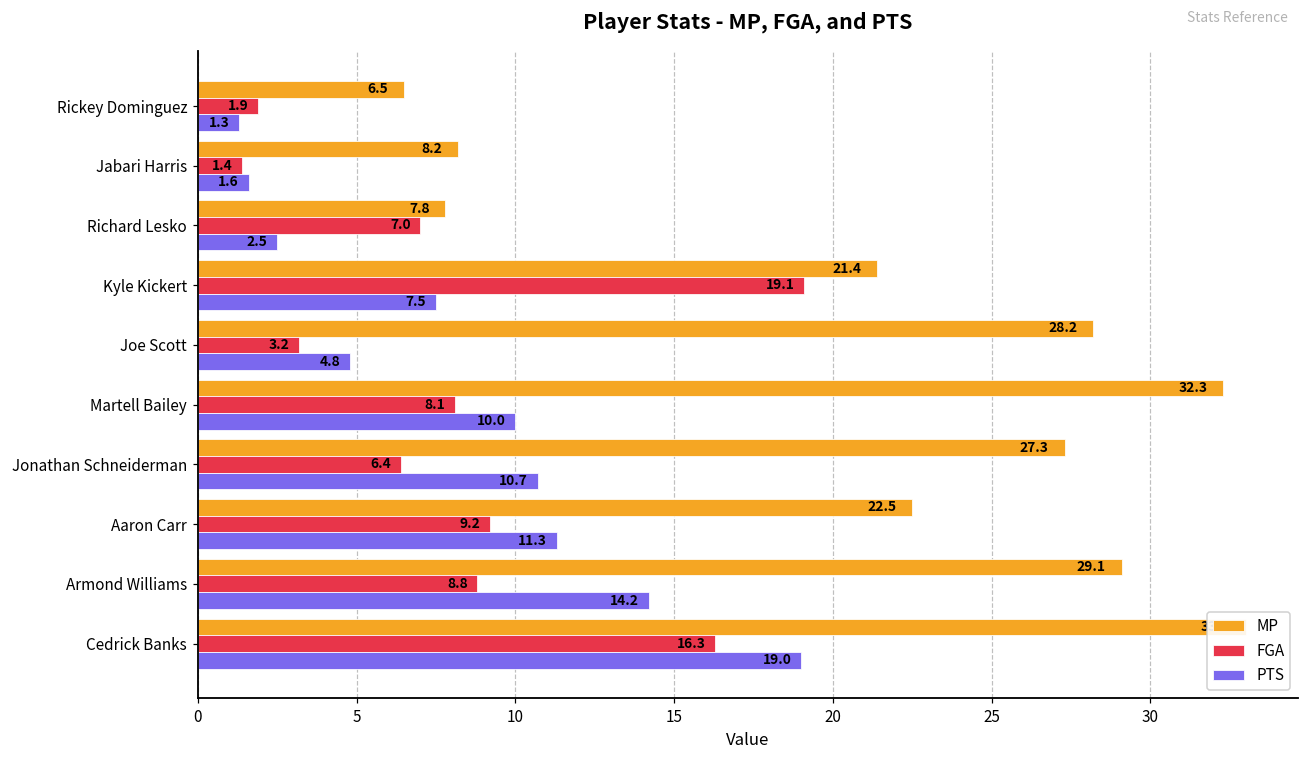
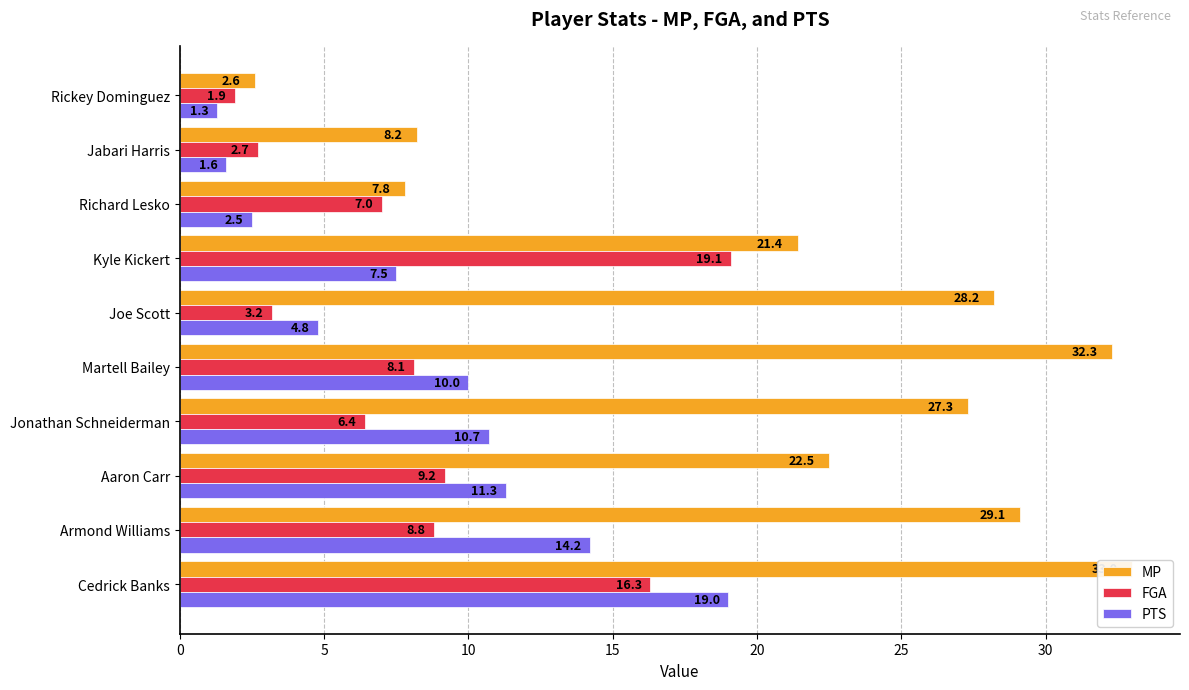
  {
    "MP": {
-     "Rickey Dominguez": 6.5,
+     "Rickey Dominguez": 2.6,
      "Jabari Harris": 8.2,
      "Richard Lesko": 7.8,
      "Kyle Kickert": 21.4,
      "Joe Scott": 28.2,
      "Martell Bailey": 32.3,
      "Jonathan Schneiderman": 27.3,
      "Aaron Carr": 22.5,
      "Armond Williams": 29.1
    },
    "FGA": {
      "Rickey Dominguez": 1.9,
-     "Jabari Harris": 1.4,
+     "Jabari Harris": 2.7,
      "Richard Lesko": 7.0,
      "Kyle Kickert": 19.1,
      "Joe Scott": 3.2,
      "Martell Bailey": 8.1,
      "Jonathan Schneiderman": 6.4,
      "Aaron Carr": 9.2,
      "Armond Williams": 8.8,
      "Cedrick Banks": 16.3
    },
    "PTS": {
      "Rickey Dominguez": 1.3,
      "Jabari Harris": 1.6,
      "Richard Lesko": 2.5,
      "Kyle Kickert": 7.5,
      "Joe Scott": 4.8,
      "Martell Bailey": 10.0,
      "Jonathan Schneiderman": 10.7,
      "Aaron Carr": 11.3,
      "Armond Williams": 14.2,
      "Cedrick Banks": 19.0
    }
  }
